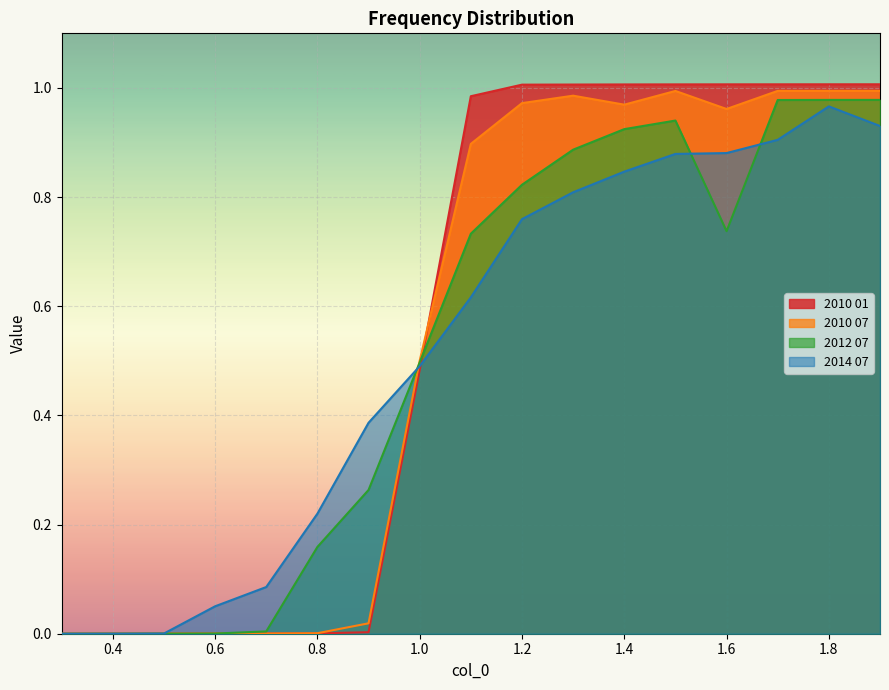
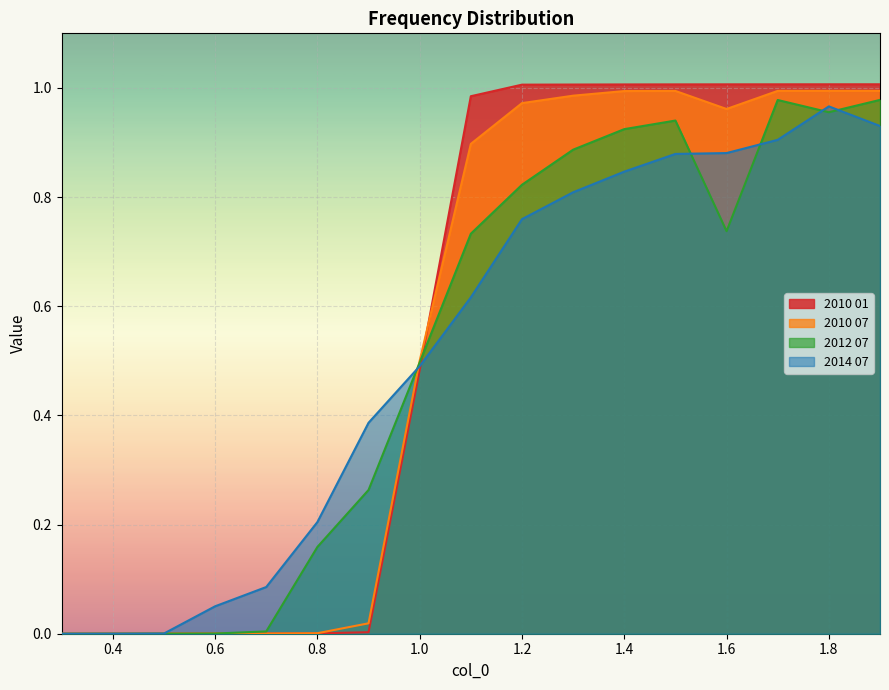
  {
    "2010 01": {
      "1.0": 0.48,
      "1.2": 1.01,
      "1.4": 1.01,
      "1.6": 1.01,
      "1.8": 1.01
    },
    "2010 07": {
      "1.2": 0.97,
-     "1.4": 0.97,
+     "1.4": 0.99,
      "1.6": 0.96,
      "1.8": 0.99
    },
    "2012 07": {
      "0.8": 0.16,
      "1.2": 0.82,
      "1.4": 0.92,
      "1.6": 0.74,
-     "1.8": 0.98
+     "1.8": 0.96
    },
    "2014 07": {
      "0.6": 0.05,
-     "0.8": 0.22,
+     "0.8": 0.20,
      "1.0": 0.49,
      "1.2": 0.76,
      "1.4": 0.85,
      "1.6": 0.88,
      "1.8": 0.97
    }
  }
